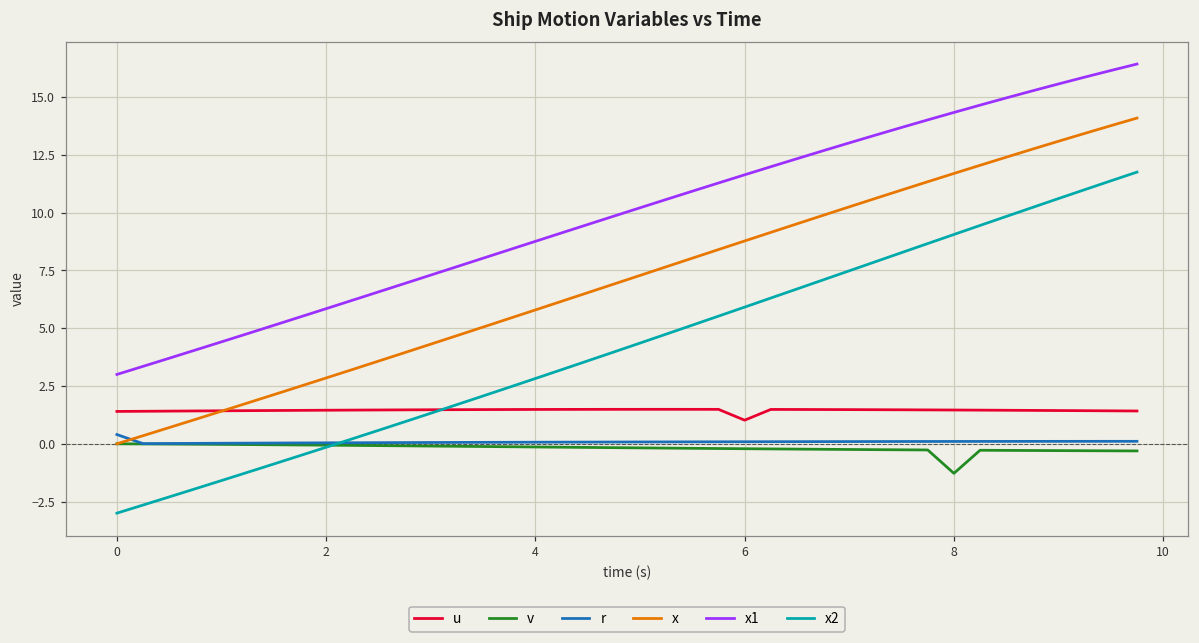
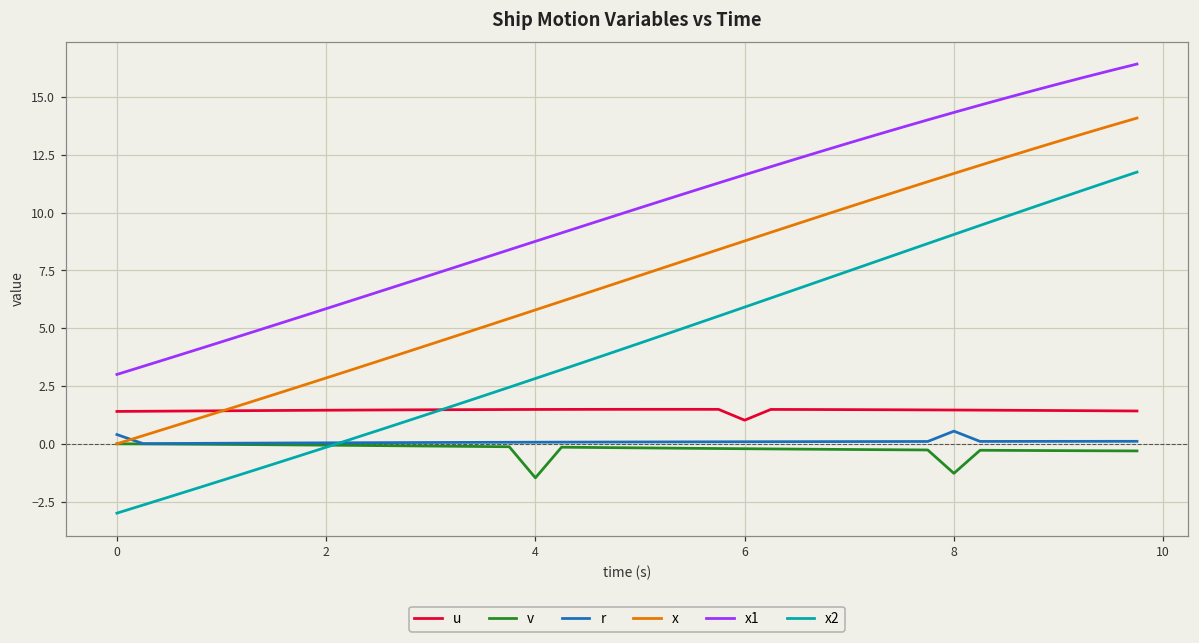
  {
    "u": {
      "0": 1.4,
      "2": 1.5,
      "4": 1.5,
      "6": 1.0,
      "8": 1.5
    },
    "v": {
-     "4": -0.1,
+     "4": -1.5,
      "6": -0.2,
      "8": -1.3
    },
    "r": {
      "0": 0.4,
      "4": 0.1,
      "6": 0.1,
-     "8": 0.1
+     "8": 0.5
    },
    "x": {
      "2": 2.8,
      "4": 5.8,
      "6": 8.8,
      "8": 11.7
    },
    "x1": {
      "0": 3.0,
      "2": 5.8,
      "4": 8.8,
      "6": 11.6,
      "8": 14.3
    },
    "x2": {
      "0": -3.0,
      "4": 2.8,
      "6": 5.9,
      "8": 9.1
    }
  }
